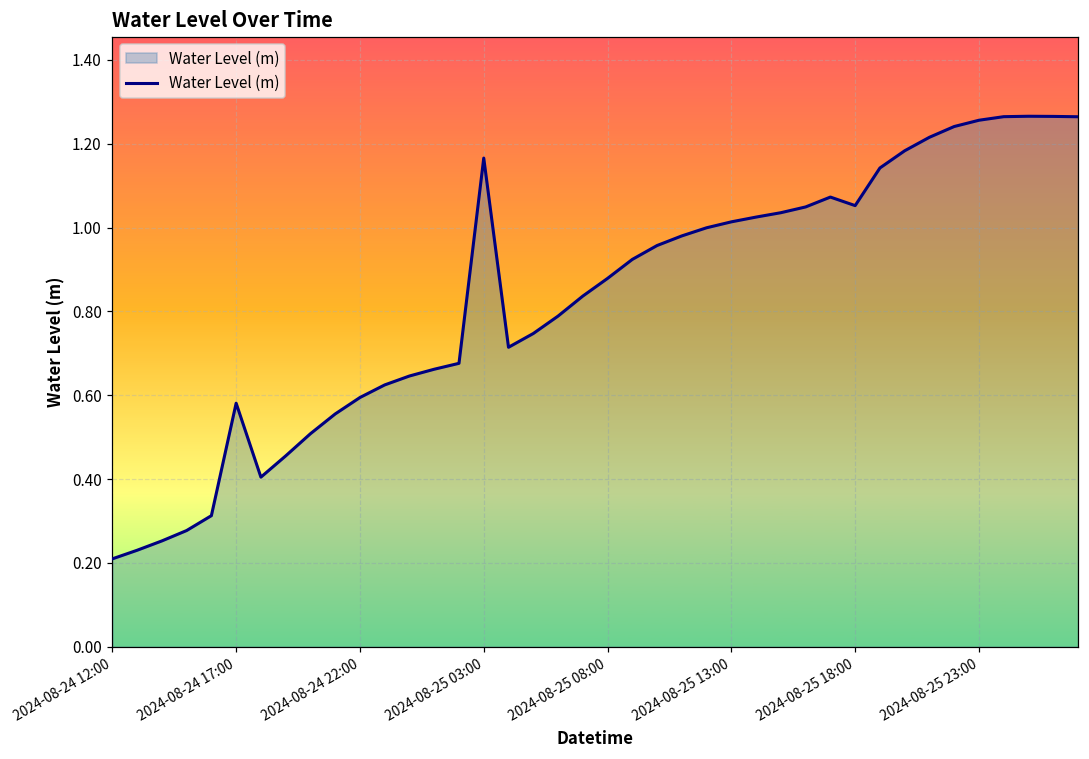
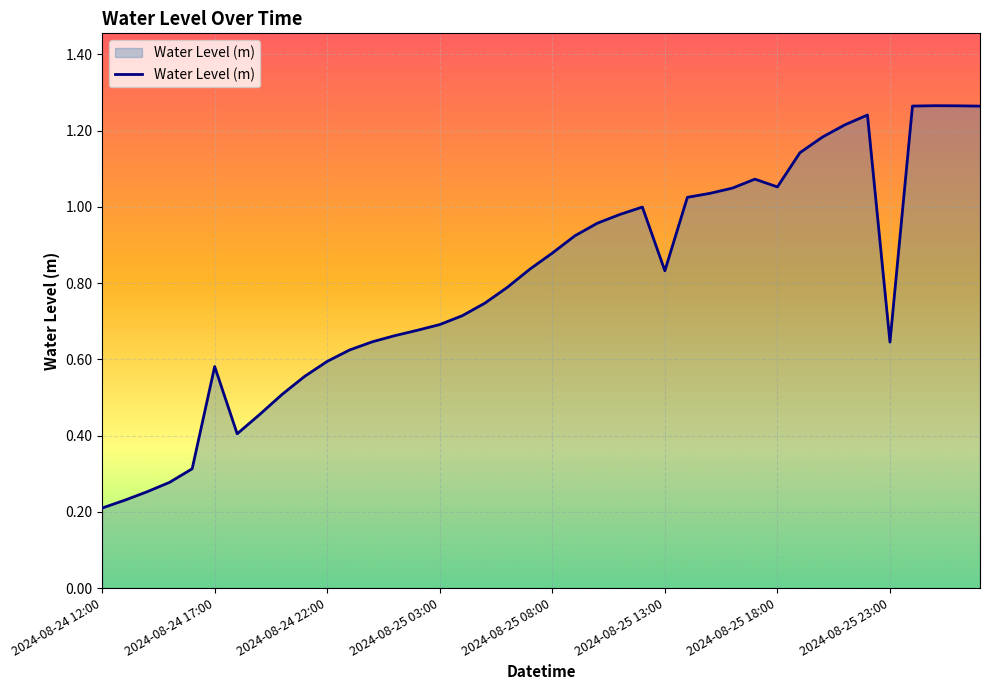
  {
    "2024-08-24 12:00": 0.21,
    "2024-08-24 17:00": 0.58,
    "2024-08-24 22:00": 0.59,
-   "2024-08-25 03:00": 1.17,
+   "2024-08-25 03:00": 0.69,
    "2024-08-25 08:00": 0.88,
-   "2024-08-25 13:00": 1.01,
+   "2024-08-25 13:00": 0.83,
    "2024-08-25 18:00": 1.05,
-   "2024-08-25 23:00": 1.26
+   "2024-08-25 23:00": 0.65
  }
